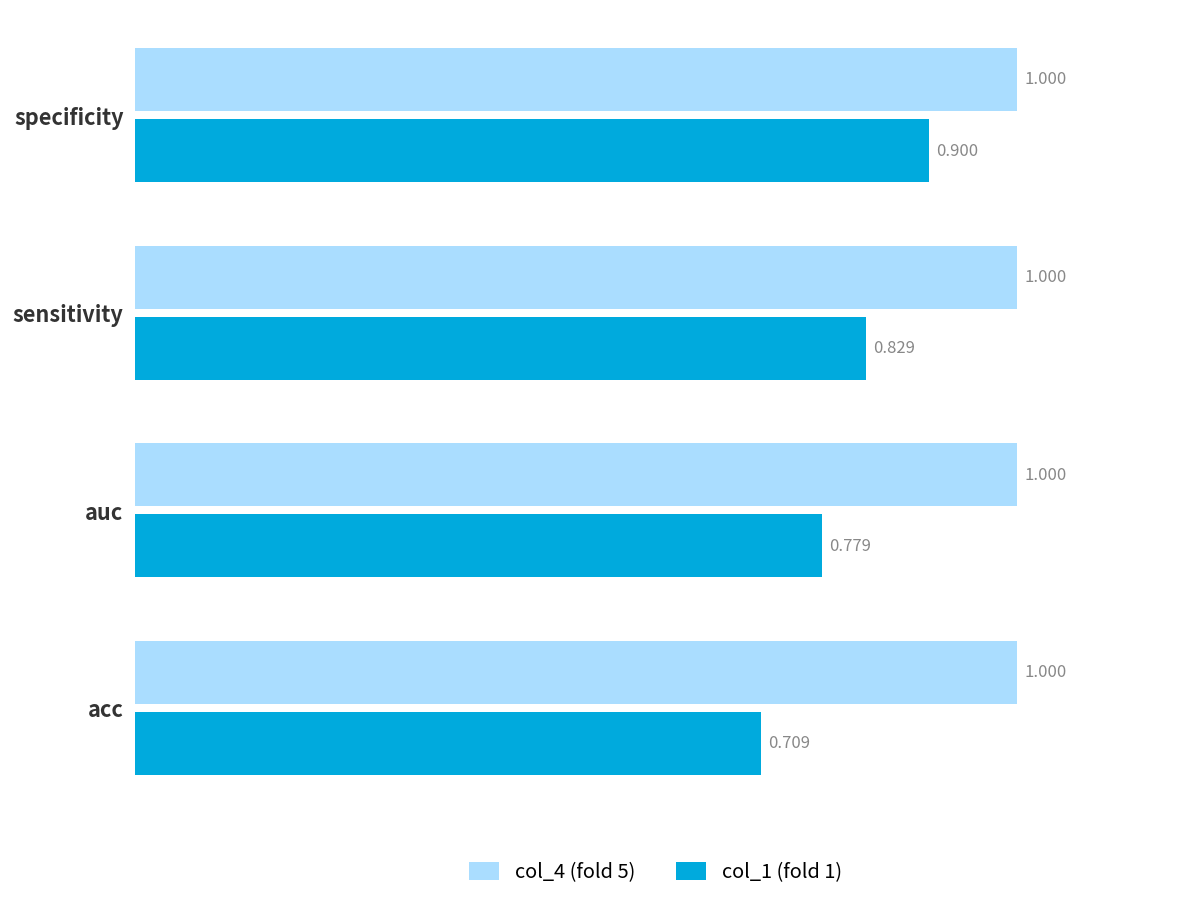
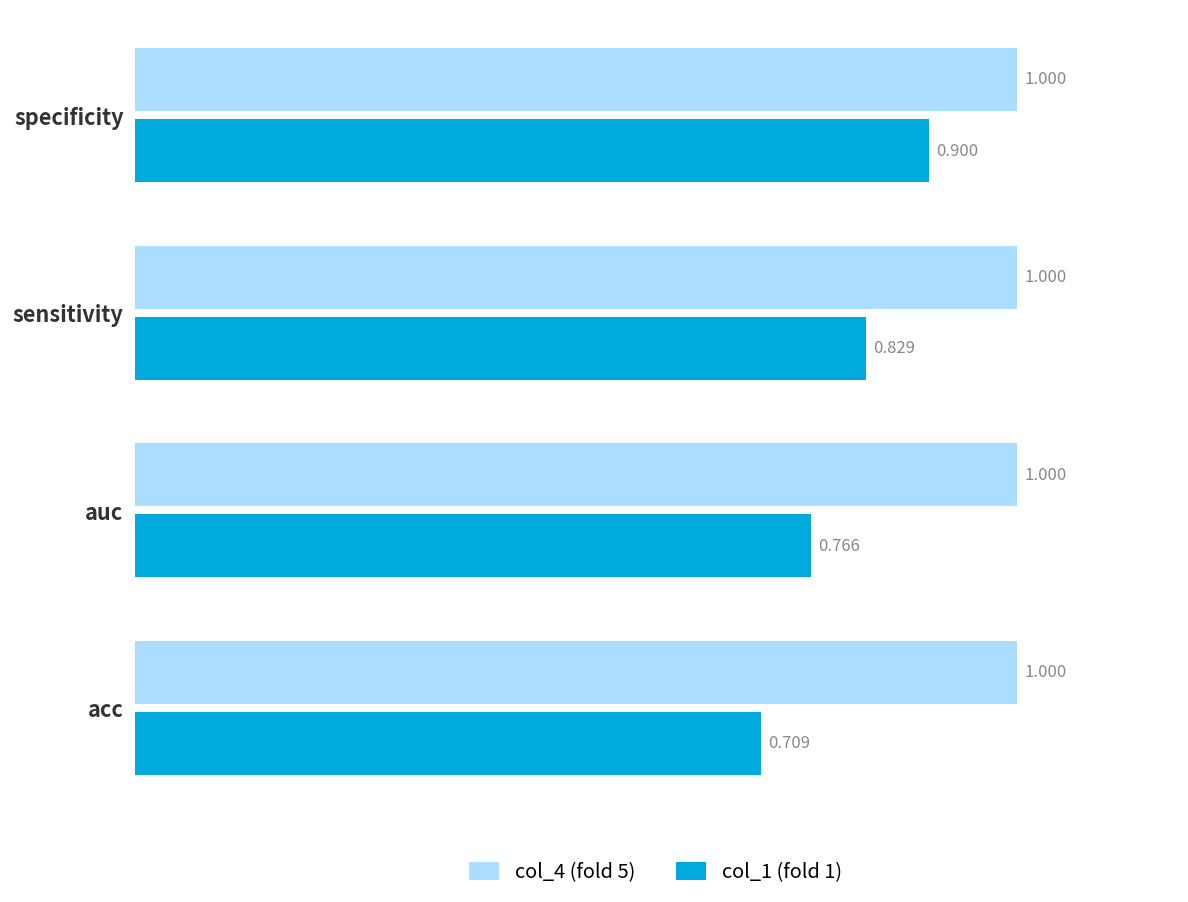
  {
    "col_4 (fold 5)": {
      "specificity": 1.000,
      "sensitivity": 1.000,
      "auc": 1.000,
      "acc": 1.000
    },
    "col_1 (fold 1)": {
      "specificity": 0.900,
      "sensitivity": 0.829,
-     "auc": 0.779,
+     "auc": 0.766,
      "acc": 0.709
    }
  }
